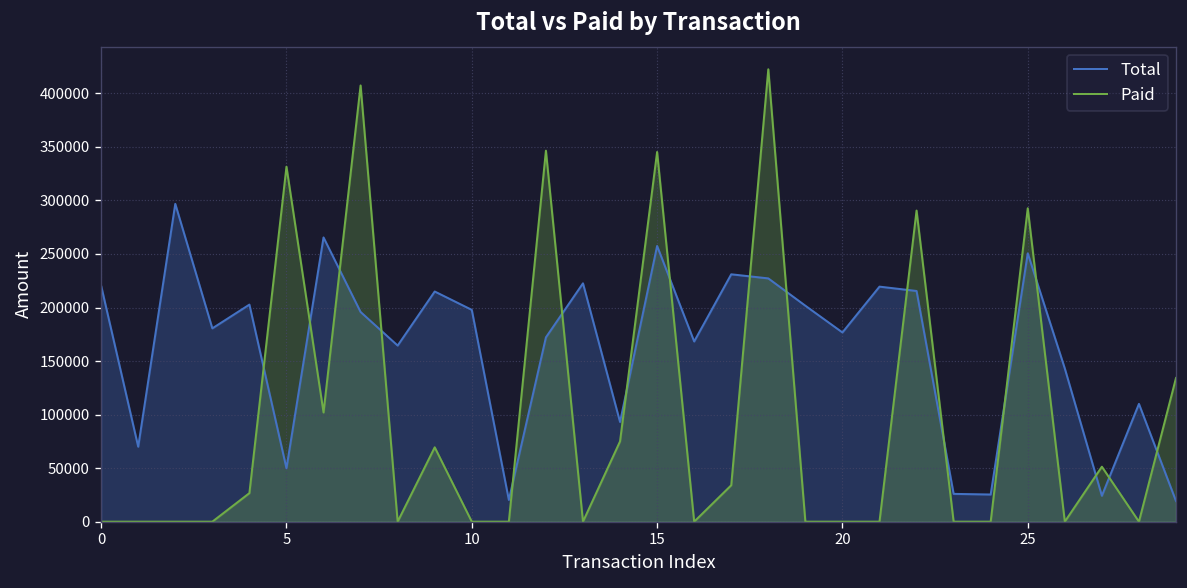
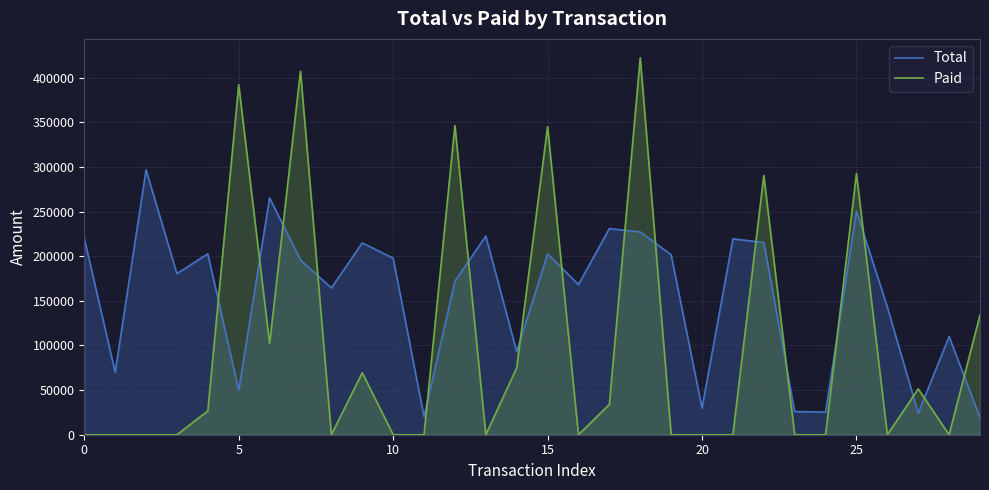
  {
    "Total": {
      "0": 220000,
      "5": 50000,
      "10": 200000,
-     "15": 260000,
-     "20": 180000,
+     "15": 200000,
+     "20": 30000,
      "25": 250000
    },
    "Paid": {
      "0": 0,
-     "5": 330000,
+     "5": 390000,
      "10": 0,
      "15": 350000,
      "20": 0,
      "25": 290000
    }
  }
